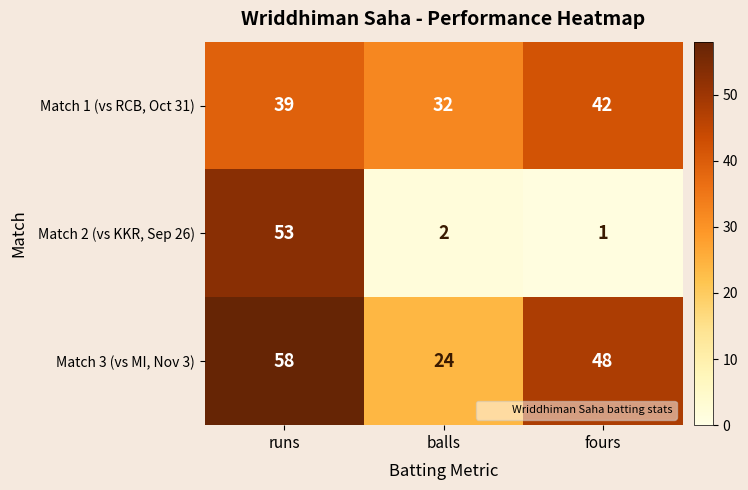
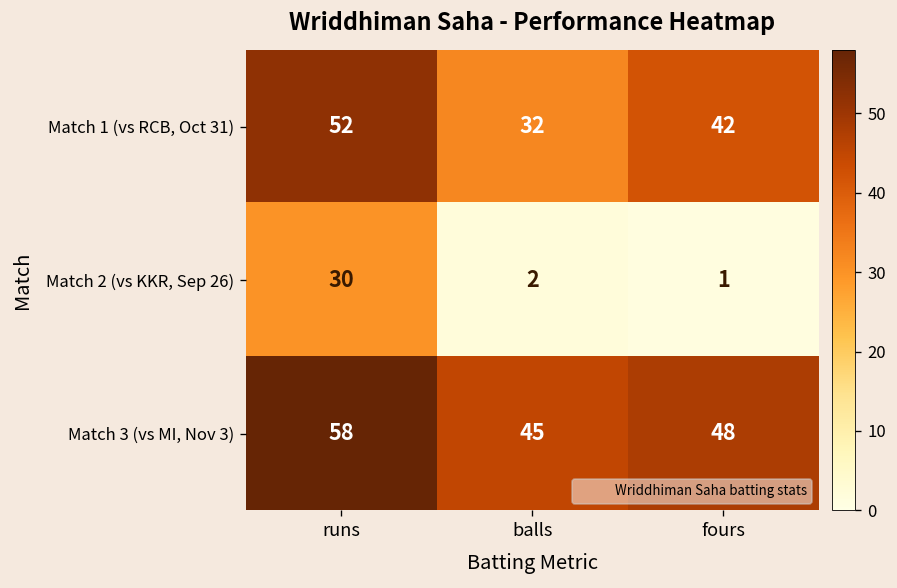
  {
    "Match 1 (vs RCB, Oct 31)": {
-     "runs": 39,
+     "runs": 52,
      "balls": 32,
      "fours": 42
    },
    "Match 2 (vs KKR, Sep 26)": {
-     "runs": 53,
+     "runs": 30,
      "balls": 2,
      "fours": 1
    },
    "Match 3 (vs MI, Nov 3)": {
      "runs": 58,
-     "balls": 24,
+     "balls": 45,
      "fours": 48
    }
  }
